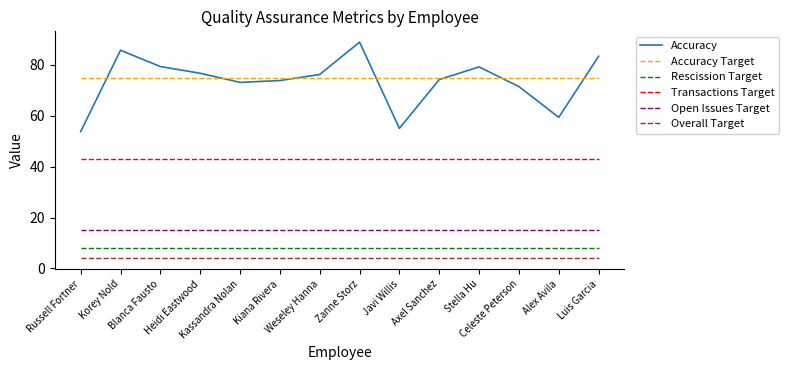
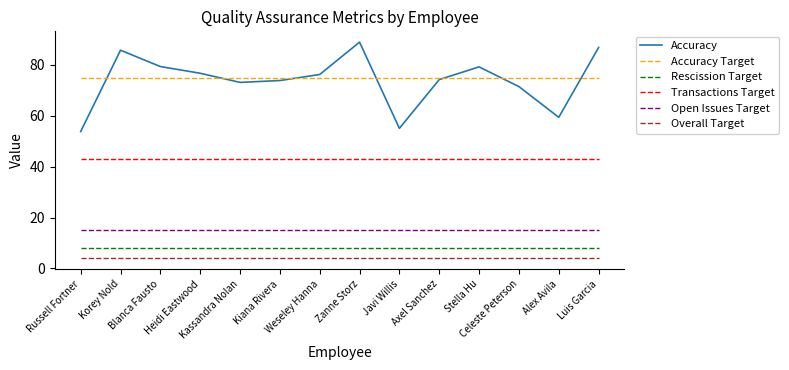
  {
    "Accuracy": {
      "Russell Fortner": 54,
      "Korey Nold": 86,
      "Blanca Fausto": 79,
      "Heidi Eastwood": 77,
      "Kassandra Nolan": 73,
      "Kiana Rivera": 74,
      "Weseley Hanna": 76,
      "Zanne Storz": 89,
      "Javi Willis": 55,
      "Stella Hu": 79,
      "Celeste Peterson": 71,
      "Alex Avila": 59,
-     "Luis Garcia": 83
+     "Luis Garcia": 87
    },
    "Accuracy Target": {
      "Russell Fortner": 75,
      "Korey Nold": 75,
      "Blanca Fausto": 75,
      "Heidi Eastwood": 75,
      "Kassandra Nolan": 75,
      "Kiana Rivera": 75,
      "Weseley Hanna": 75,
      "Zanne Storz": 75,
      "Javi Willis": 75,
      "Stella Hu": 75,
      "Celeste Peterson": 75,
      "Alex Avila": 75,
      "Luis Garcia": 75
    },
    "Rescission Target": {
      "Russell Fortner": 8,
      "Korey Nold": 8,
      "Blanca Fausto": 8,
      "Heidi Eastwood": 8,
      "Kassandra Nolan": 8,
      "Kiana Rivera": 8,
      "Weseley Hanna": 8,
      "Zanne Storz": 8,
      "Javi Willis": 8,
      "Axel Sanchez": 8,
      "Stella Hu": 8,
      "Celeste Peterson": 8,
      "Alex Avila": 8,
      "Luis Garcia": 8
    },
    "Transactions Target": {
      "Russell Fortner": 43,
      "Korey Nold": 43,
      "Blanca Fausto": 43,
      "Heidi Eastwood": 43,
      "Kassandra Nolan": 43,
      "Kiana Rivera": 43,
      "Weseley Hanna": 43,
      "Zanne Storz": 43,
      "Javi Willis": 43,
      "Axel Sanchez": 43,
      "Stella Hu": 43,
      "Celeste Peterson": 43,
      "Alex Avila": 43,
      "Luis Garcia": 43
    },
    "Open Issues Target": {
      "Russell Fortner": 15,
      "Korey Nold": 15,
      "Blanca Fausto": 15,
      "Heidi Eastwood": 15,
      "Kassandra Nolan": 15,
      "Kiana Rivera": 15,
      "Weseley Hanna": 15,
      "Zanne Storz": 15,
      "Javi Willis": 15,
      "Axel Sanchez": 15,
      "Stella Hu": 15,
      "Celeste Peterson": 15,
      "Alex Avila": 15,
      "Luis Garcia": 15
    },
    "Overall Target": {
      "Russell Fortner": 4,
      "Korey Nold": 4,
      "Blanca Fausto": 4,
      "Heidi Eastwood": 4,
      "Kassandra Nolan": 4,
      "Kiana Rivera": 4,
      "Weseley Hanna": 4,
      "Zanne Storz": 4,
      "Javi Willis": 4,
      "Axel Sanchez": 4,
      "Stella Hu": 4,
      "Celeste Peterson": 4,
      "Alex Avila": 4,
      "Luis Garcia": 4
    }
  }
